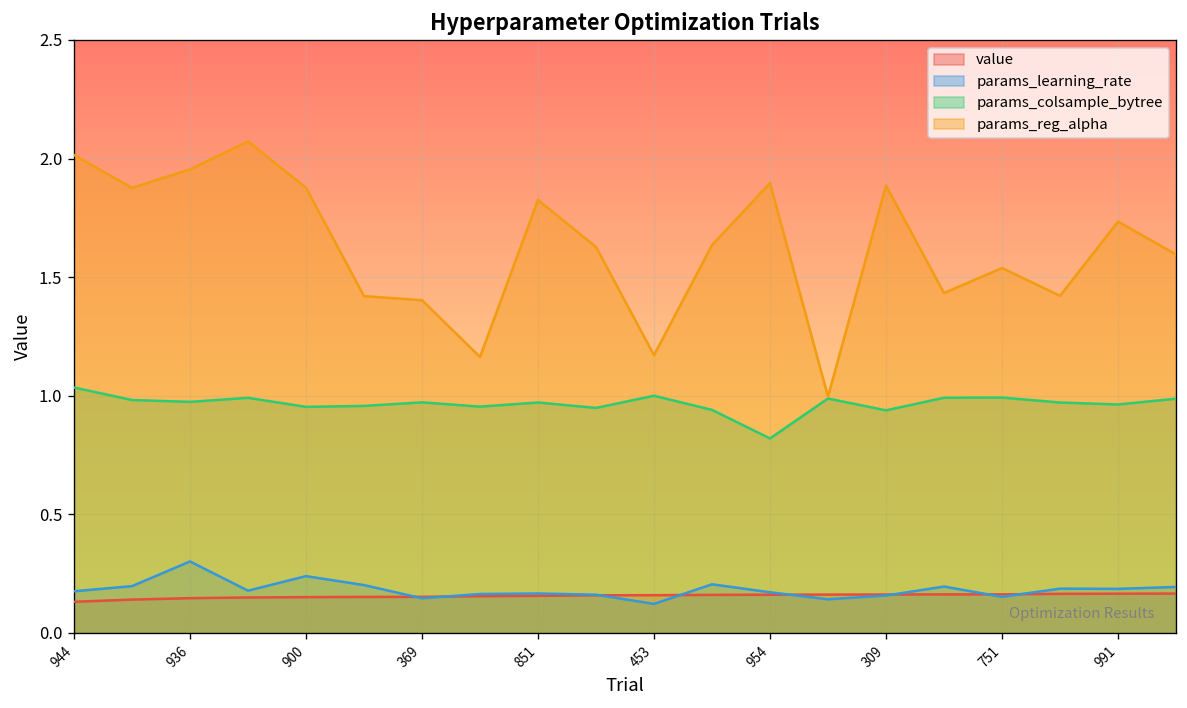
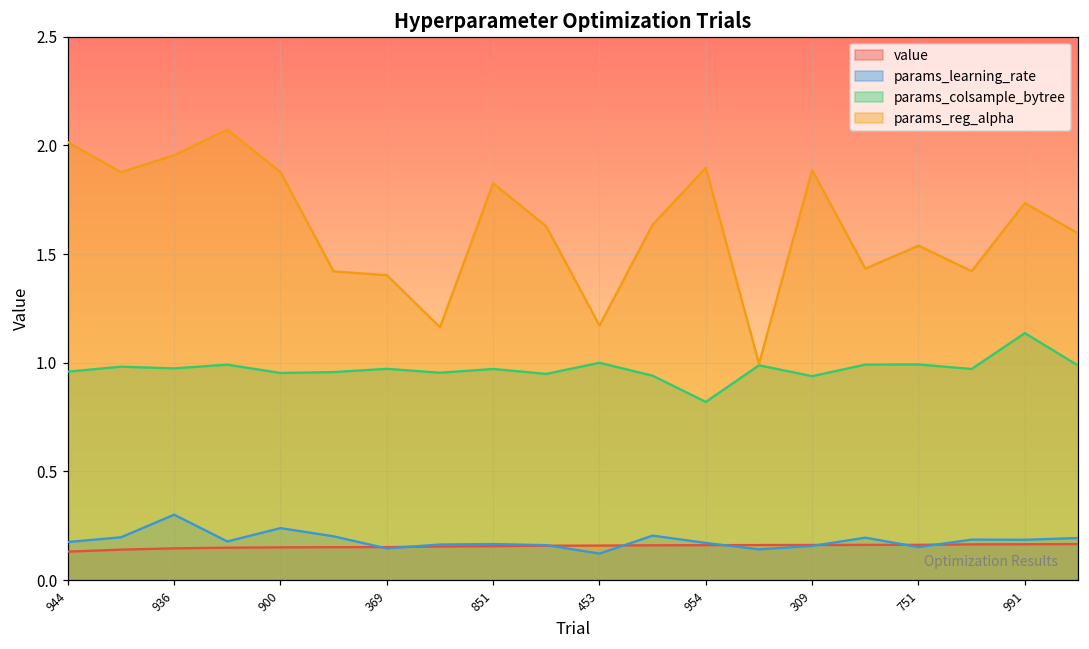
  {
    "params_learning_rate": {
      "944": 0.18,
      "936": 0.30,
      "900": 0.24,
      "453": 0.12,
      "991": 0.19
    },
    "params_colsample_bytree": {
-     "944": 1.03,
+     "944": 0.96,
      "936": 0.97,
      "900": 0.95,
      "369": 0.97,
      "851": 0.97,
      "453": 1.00,
      "954": 0.82,
      "309": 0.94,
      "751": 0.99,
-     "991": 0.96
+     "991": 1.14
    }
  }
